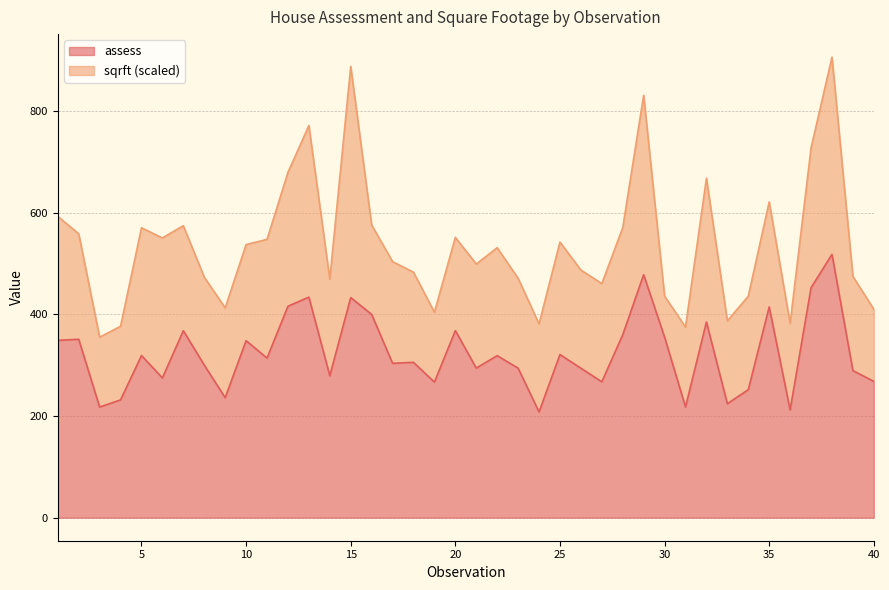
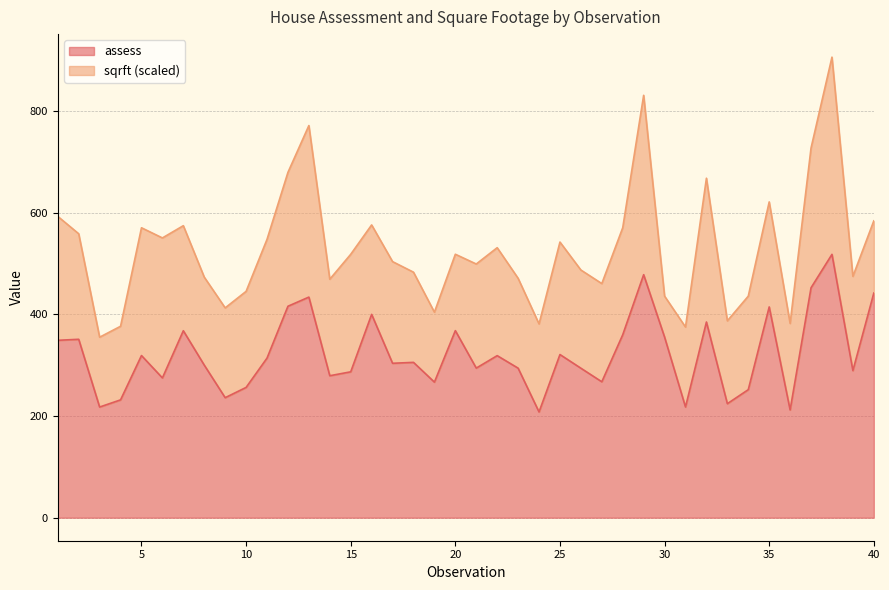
  {
    "assess": {
      "5": 320,
-     "10": 350,
-     "15": 430,
+     "10": 260,
+     "15": 290,
      "20": 370,
      "25": 320,
      "30": 360,
      "35": 410,
-     "40": 270
+     "40": 440
    },
    "sqrft (scaled)": {
      "5": 250,
      "10": 190,
-     "15": 460,
-     "20": 180,
+     "15": 230,
+     "20": 150,
      "25": 220,
      "30": 80,
      "35": 210,
      "40": 140
    }
  }
